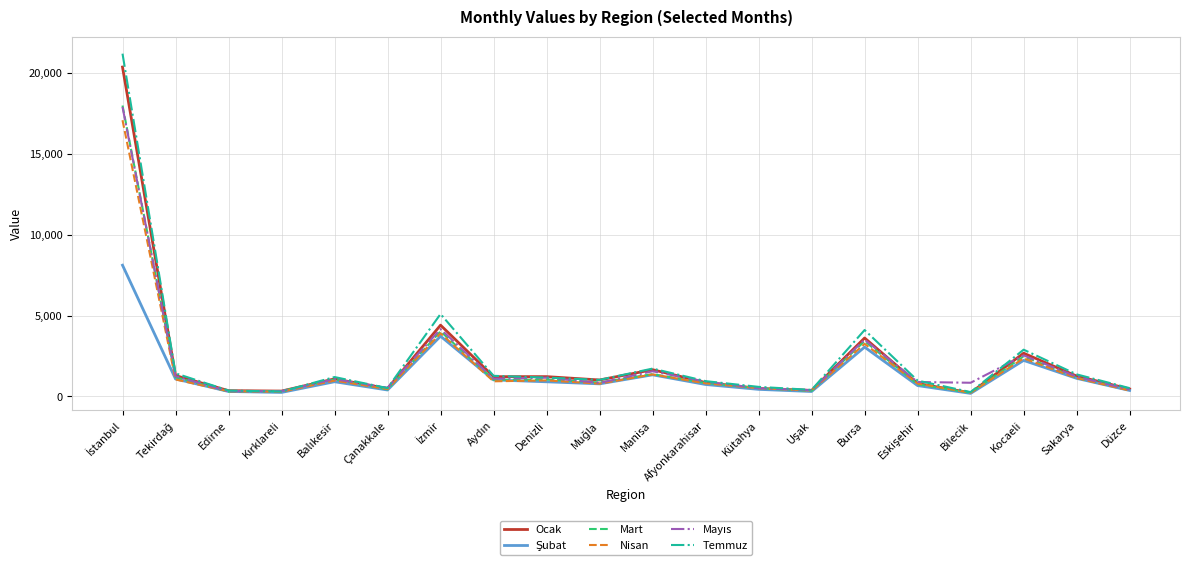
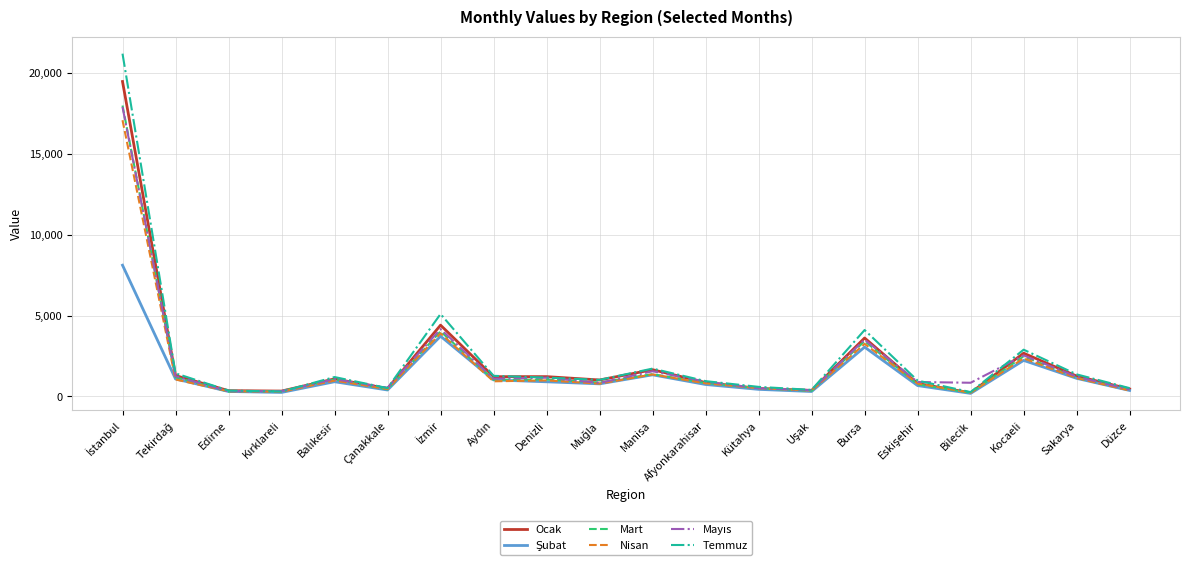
  {
    "Ocak": {
-     "İstanbul": "20,400",
+     "İstanbul": "19,500",
      "İzmir": "4,400"
    },
    "Şubat": {
      "İstanbul": "8,100",
      "İzmir": "3,700",
      "Bursa": "3,000"
    },
    "Nisan": {
      "İstanbul": "17,100",
      "Bursa": "3,200"
    },
    "Mayıs": {
      "Bilecik": "800"
    }
  }
